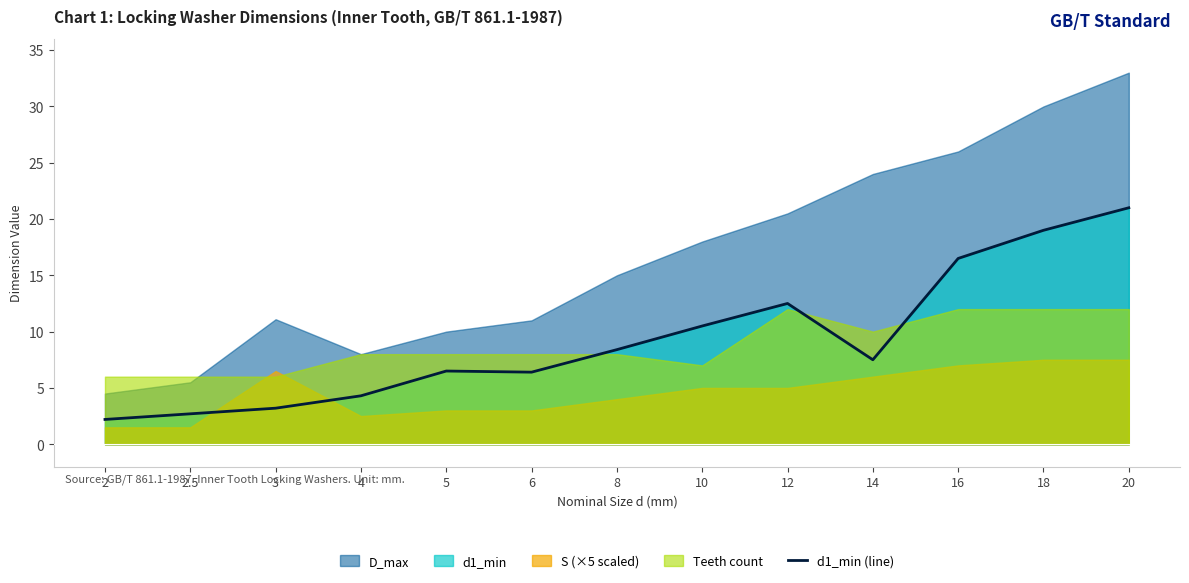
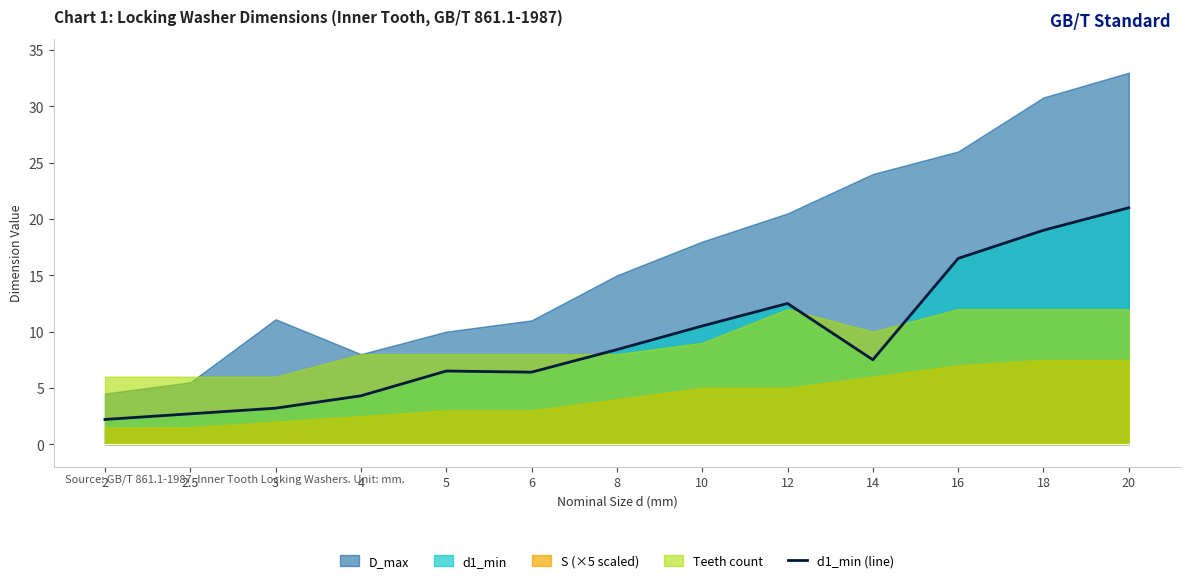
  {
    "D_max": {
      "2": 4.5,
      "2.5": 5.5,
      "3": 11.1,
      "5": 10.0,
      "6": 11.0,
      "8": 15.0,
      "10": 18.0,
      "12": 20.5,
      "14": 24.0,
      "16": 26.0,
-     "18": 30.0,
+     "18": 30.8,
      "20": 33.0
    },
    "d1_min": {
      "2": 2.2,
      "2.5": 2.7,
      "3": 3.2,
      "4": 4.3,
      "5": 6.5,
      "6": 6.4,
      "8": 8.4,
      "10": 10.5,
      "12": 12.5,
      "14": 7.5,
      "16": 16.5,
      "18": 19.0,
      "20": 21.0
    },
    "S (×5 scaled)": {
      "2": 1.5,
      "2.5": 1.5,
-     "3": 6.5,
+     "3": 2.0,
      "4": 2.5,
      "5": 3.0,
      "6": 3.0,
      "8": 4.0,
      "10": 5.0,
      "12": 5.0,
      "14": 6.0,
      "16": 7.0,
      "18": 7.5,
      "20": 7.5
    },
    "Teeth count": {
      "2": 6,
      "2.5": 6,
      "3": 6,
      "5": 8,
      "6": 8,
      "8": 8,
-     "10": 7,
+     "10": 9,
      "12": 12,
      "14": 10,
      "16": 12,
      "18": 12,
      "20": 12
    }
  }
